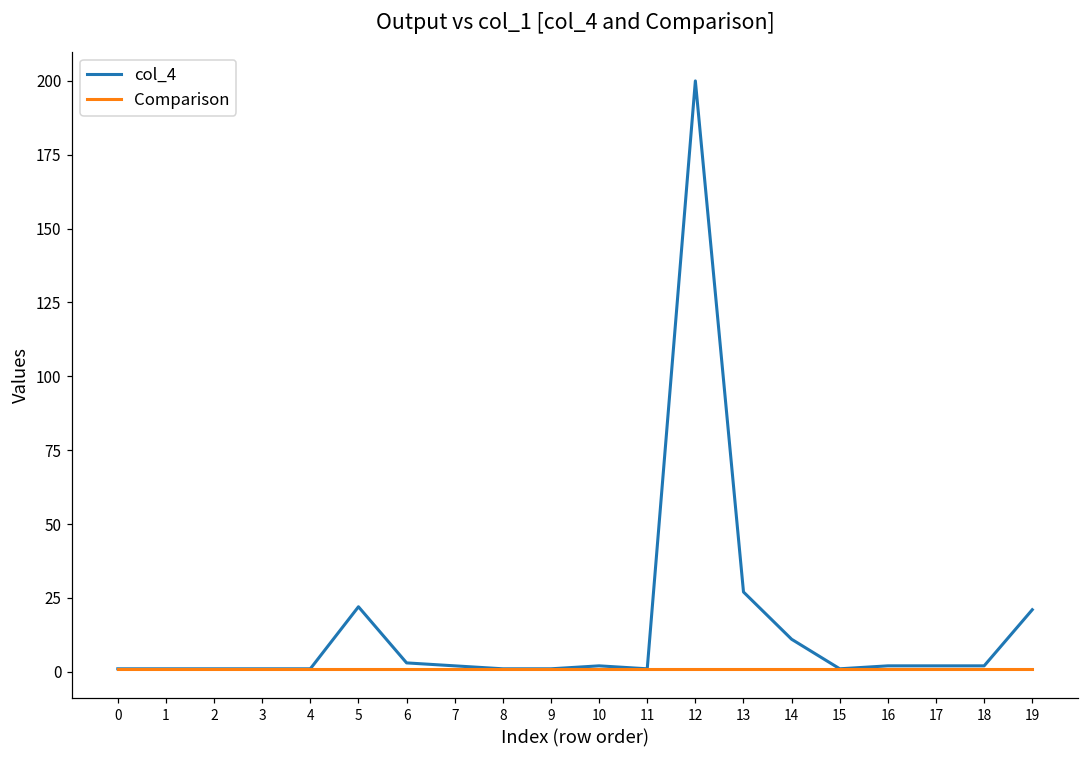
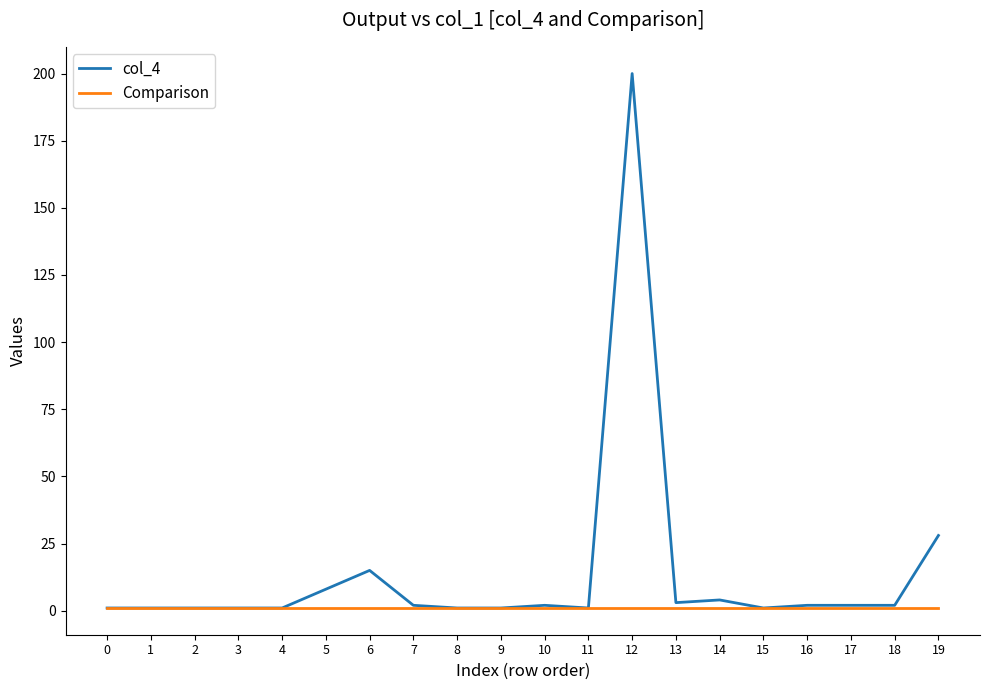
  {
    "col_4": {
-     "5": 22,
-     "6": 3,
+     "5": 8,
+     "6": 15,
      "7": 2,
      "10": 2,
      "12": 200,
-     "13": 27,
-     "14": 11,
+     "13": 3,
+     "14": 4,
      "16": 2,
      "17": 2,
      "18": 2,
-     "19": 21
+     "19": 28
    },
    "Comparison": {
      "5": 1,
      "6": 1,
      "7": 1,
      "10": 1,
      "12": 1,
      "13": 1,
      "14": 1,
      "16": 1,
      "17": 1,
      "18": 1,
      "19": 1
    }
  }
